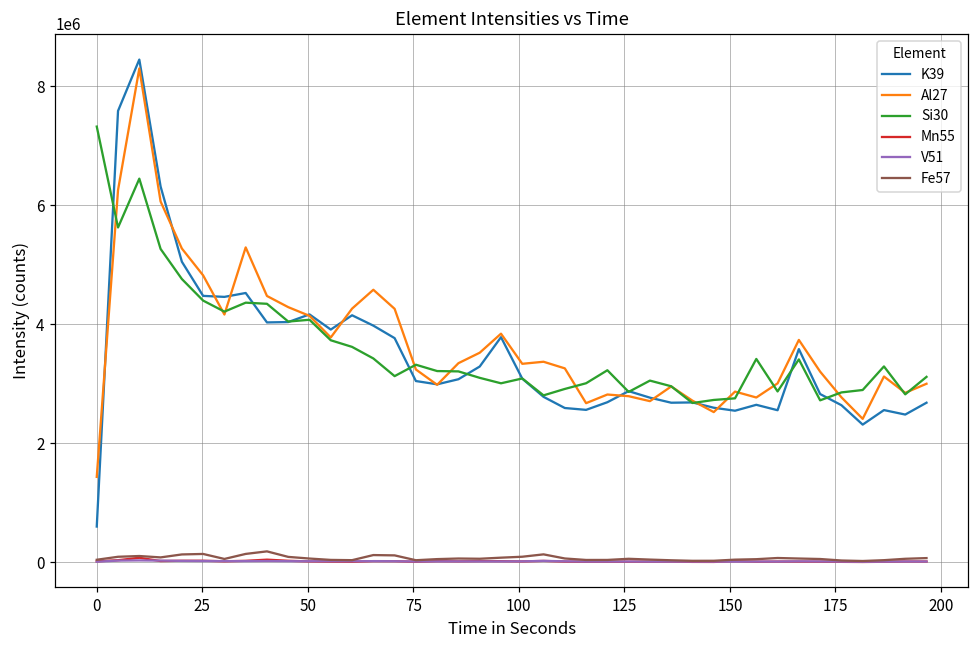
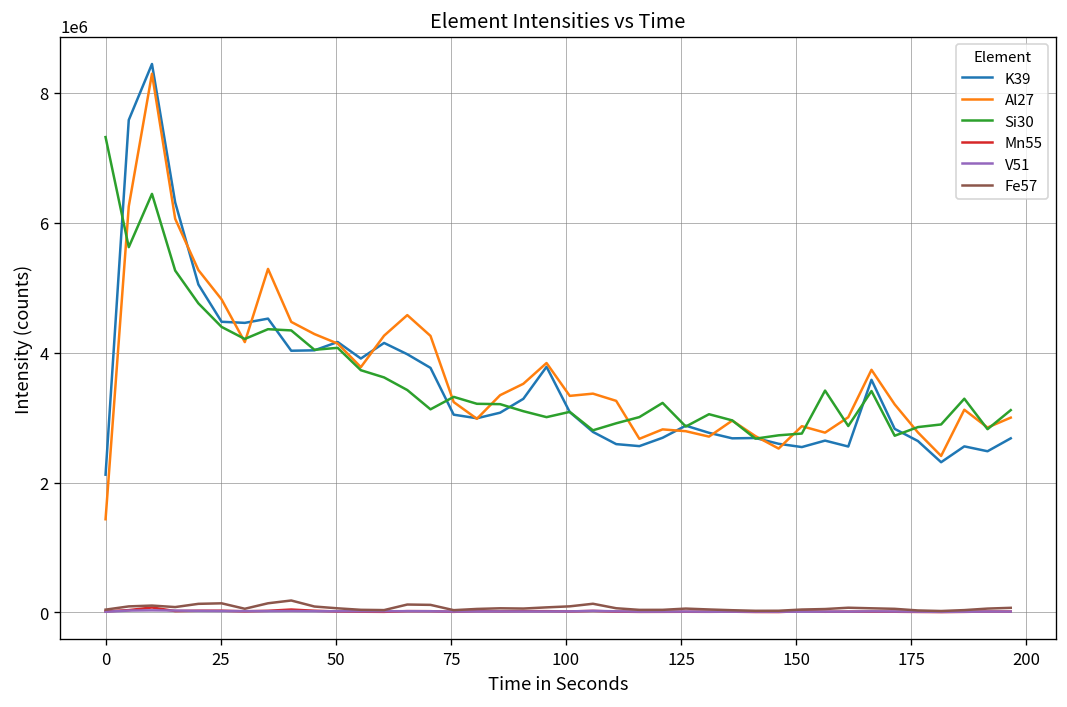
  {
    "K39": {
-     "0": 600000
+     "0": 2100000
    },
    "Al27": {
      "0": 1400000
    },
    "Si30": {
      "0": 7300000
    }
  }
